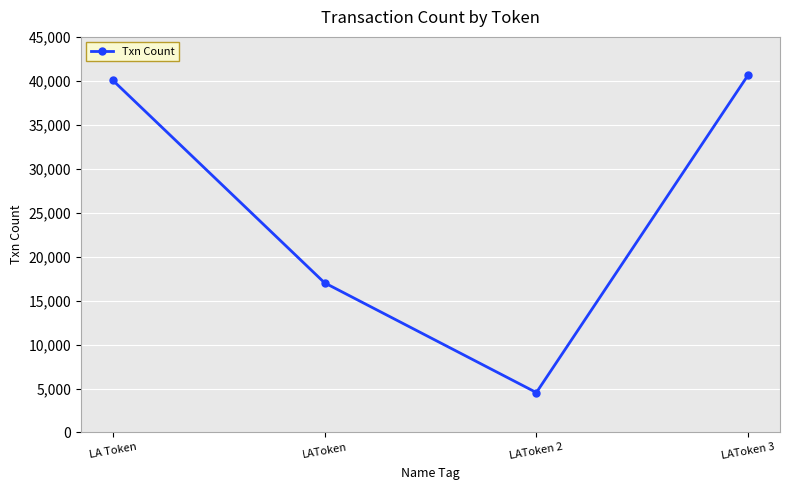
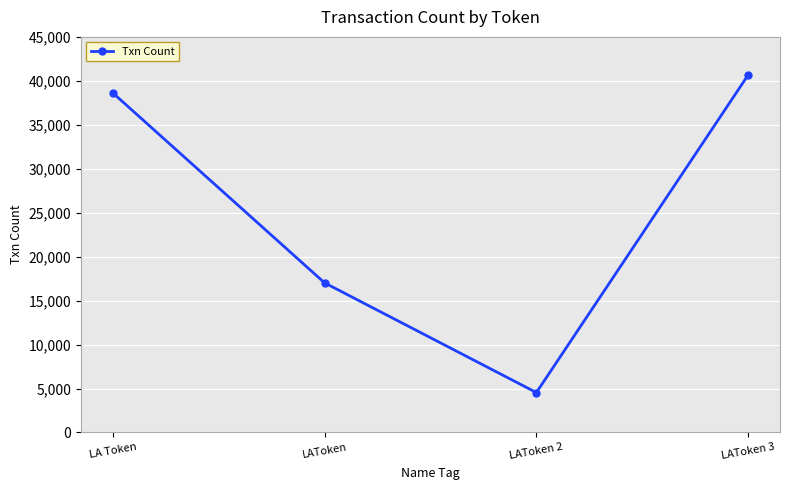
  {
-   "LA Token": "40,000",
+   "LA Token": "39,000",
    "LAToken": "17,000",
    "LAToken 2": "5,000",
    "LAToken 3": "41,000"
  }
